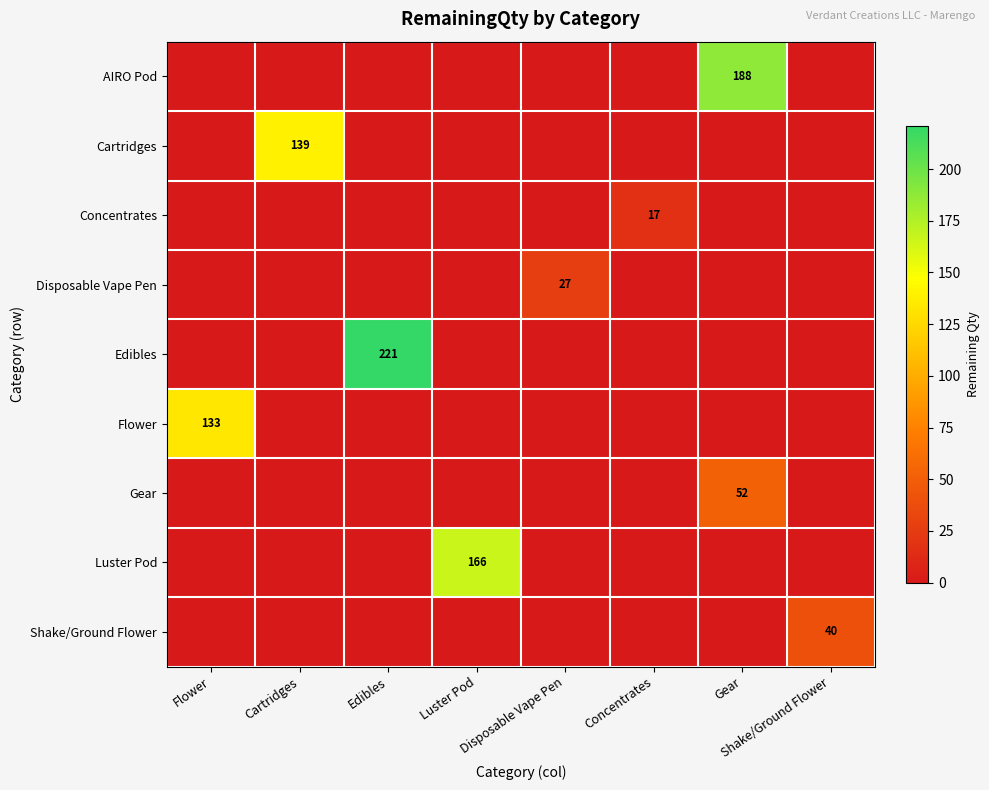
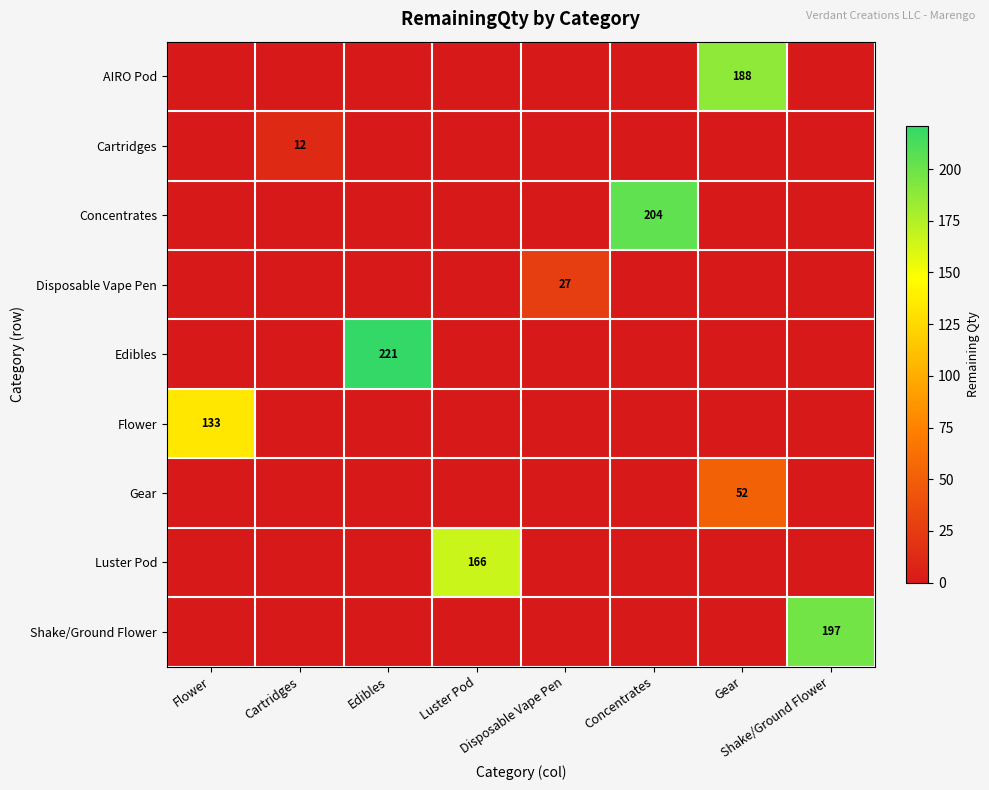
  {
    "AIRO Pod": {
      "Gear": 188
    },
    "Cartridges": {
-     "Cartridges": 139
+     "Cartridges": 12
    },
    "Concentrates": {
-     "Concentrates": 17
+     "Concentrates": 204
    },
    "Disposable Vape Pen": {
      "Disposable Vape Pen": 27
    },
    "Edibles": {
      "Edibles": 221
    },
    "Flower": {
      "Flower": 133
    },
    "Gear": {
      "Gear": 52
    },
    "Luster Pod": {
      "Luster Pod": 166
    },
    "Shake/Ground Flower": {
-     "Shake/Ground Flower": 40
+     "Shake/Ground Flower": 197
    }
  }
